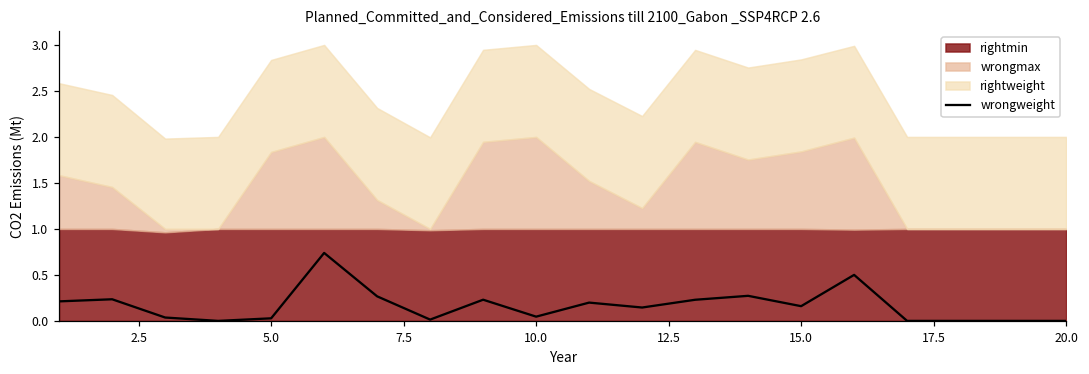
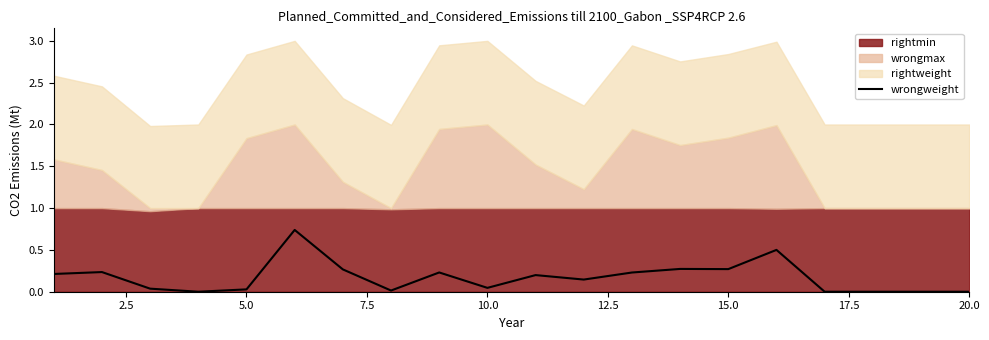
  {
    "wrongweight": {
      "5.0": 0.0,
      "10.0": 0.0,
-     "15.0": 0.2,
+     "15.0": 0.3,
      "20.0": 0.0
    },
    "rightmin": {
      "5.0": 1.0,
      "10.0": 1.0,
      "15.0": 1.0
    }
  }
